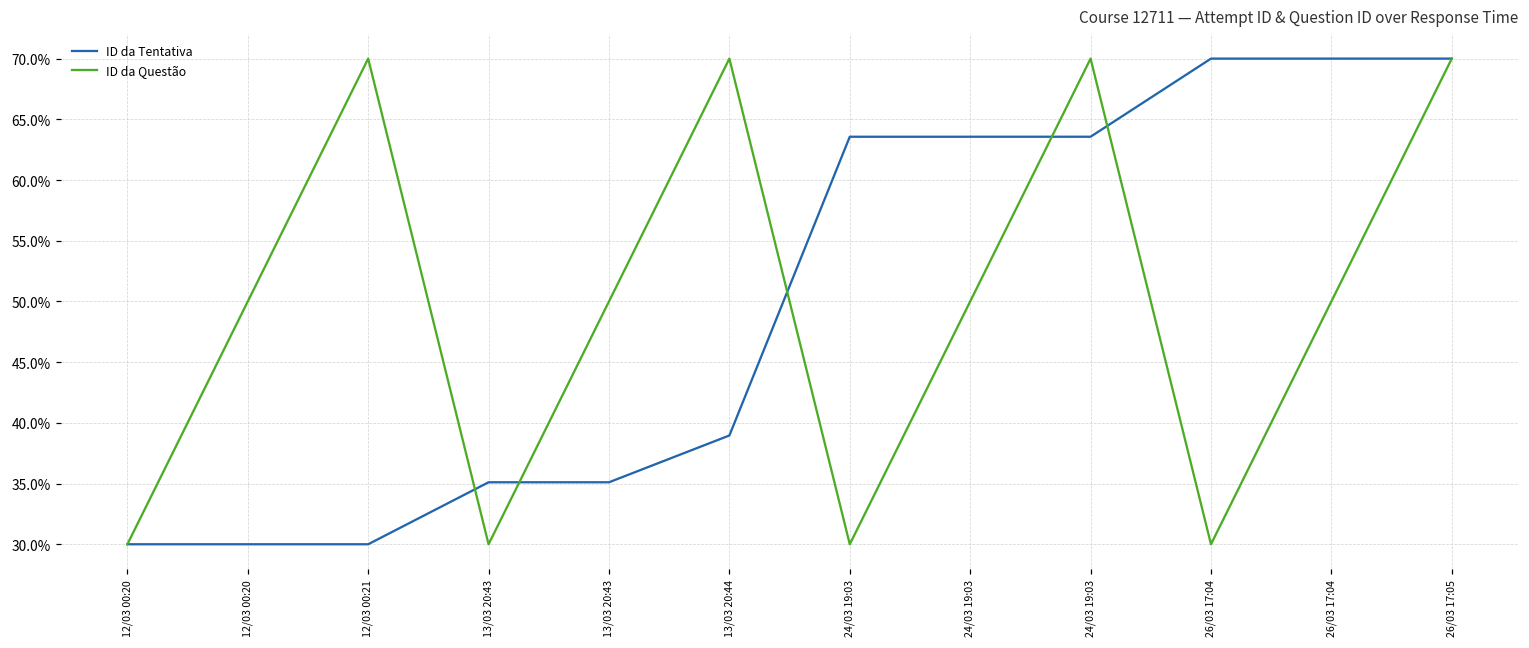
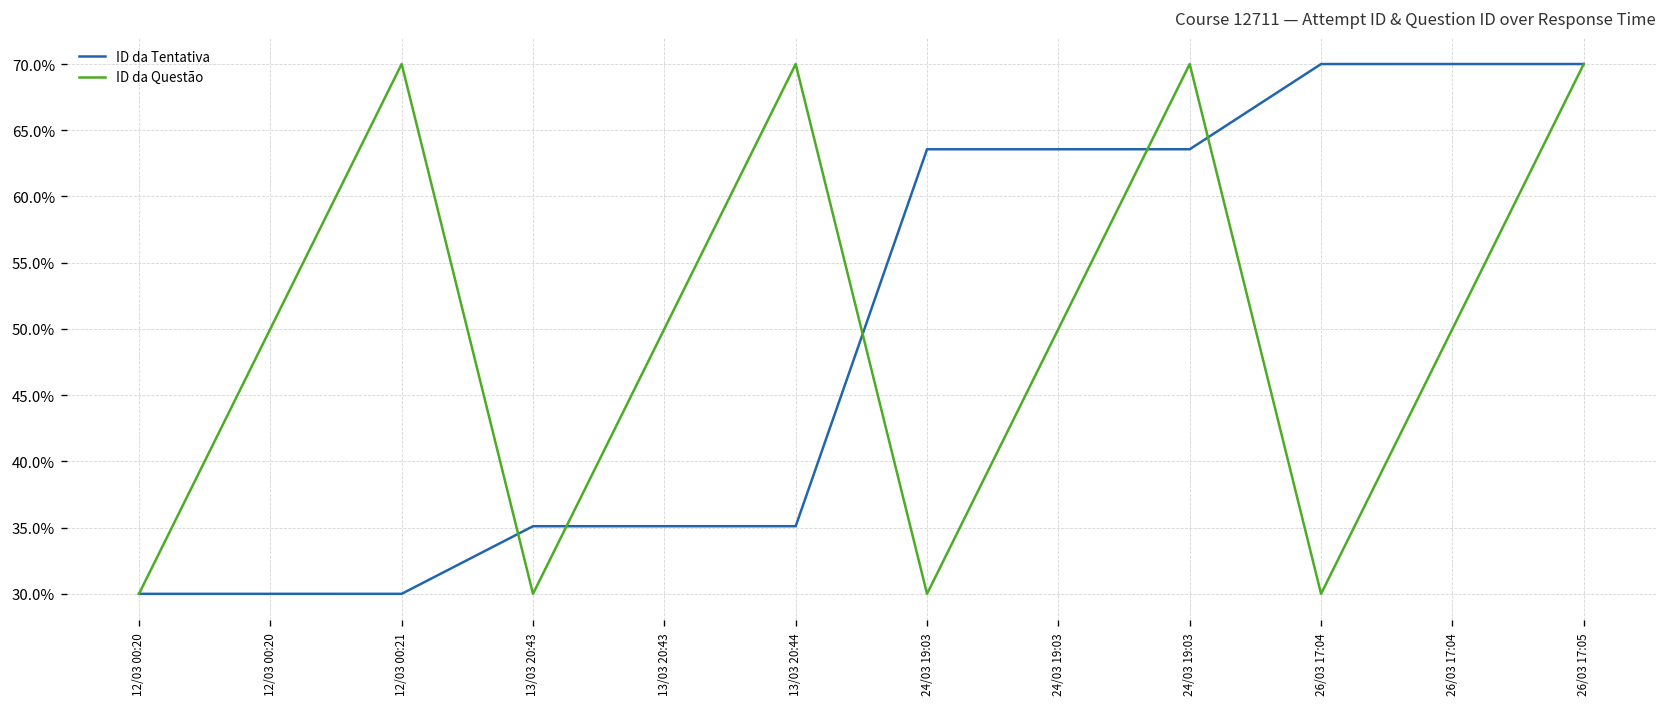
  {
    "ID da Tentativa": {
      "12/03 00:21": "30.0%",
-     "13/03 20:44": "39.0%"
+     "13/03 20:44": "35.1%"
    },
    "ID da Questão": {
      "12/03 00:21": "70.0%",
      "13/03 20:44": "70.0%"
    }
  }
